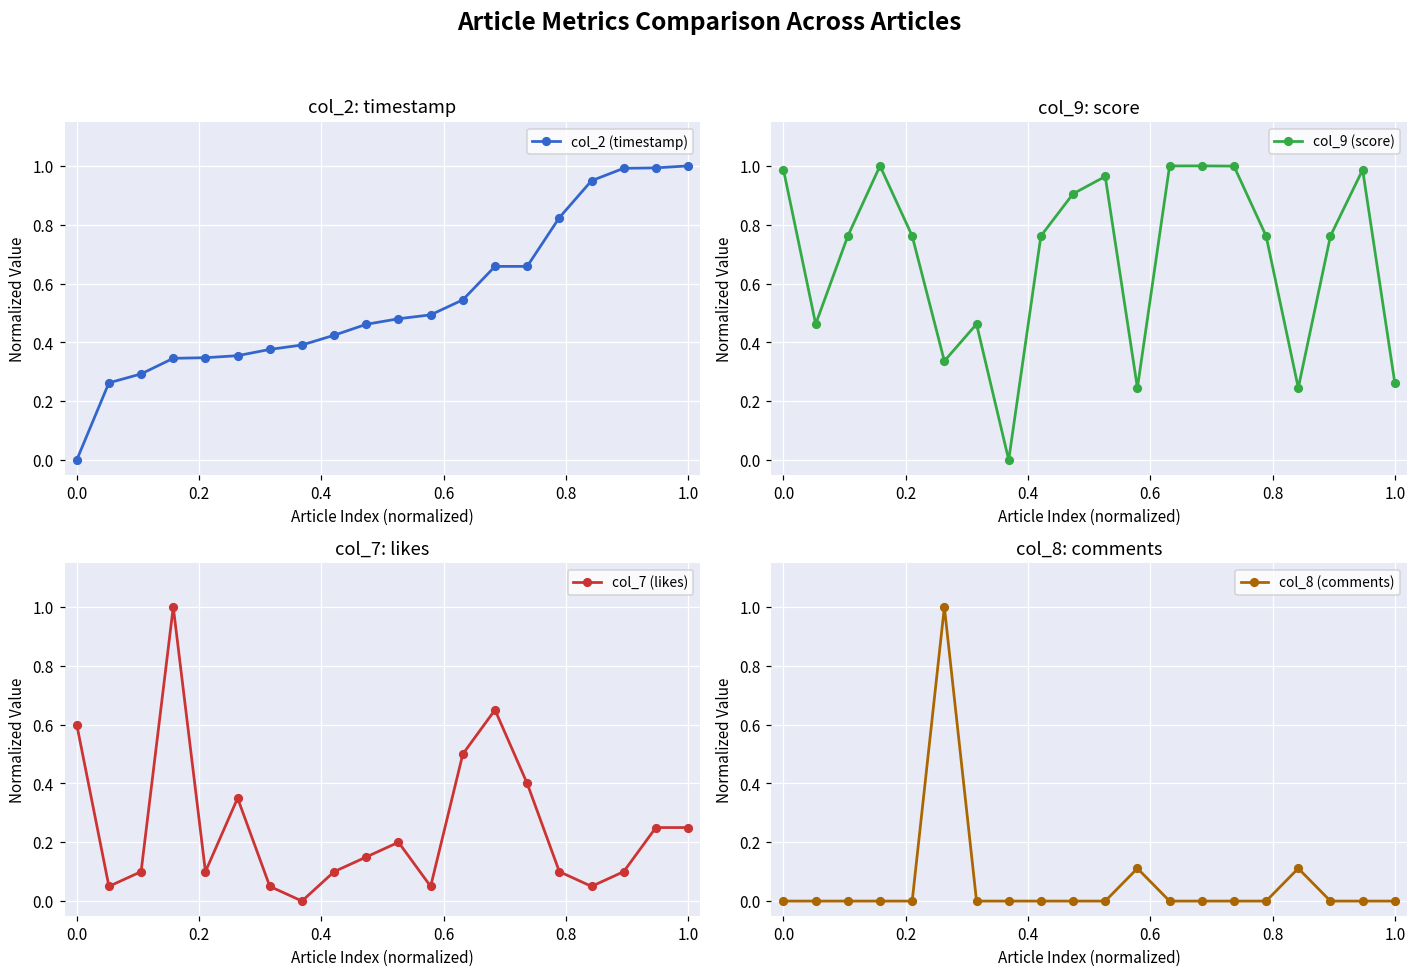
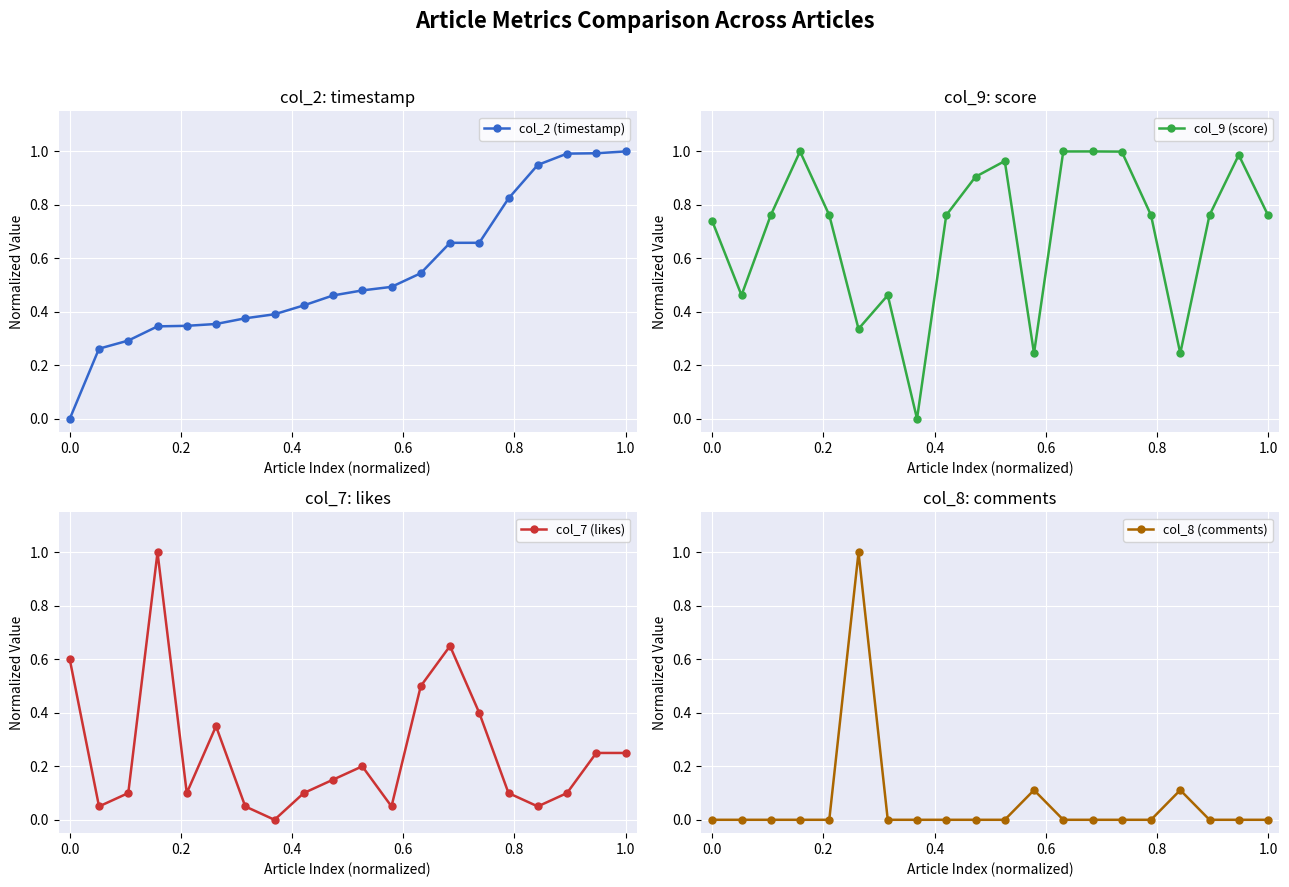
  {
    "col_2: timestamp": {
      "0.0": 0.00,
      "1.0": 1.00
    },
    "col_9: score": {
-     "0.0": 0.99,
-     "1.0": 0.26
+     "0.0": 0.74,
+     "1.0": 0.76
    },
    "col_7: likes": {
      "0.0": 0.60,
      "1.0": 0.25
    },
    "col_8: comments": {
      "0.0": 0.00,
      "1.0": 0.00
    }
  }
